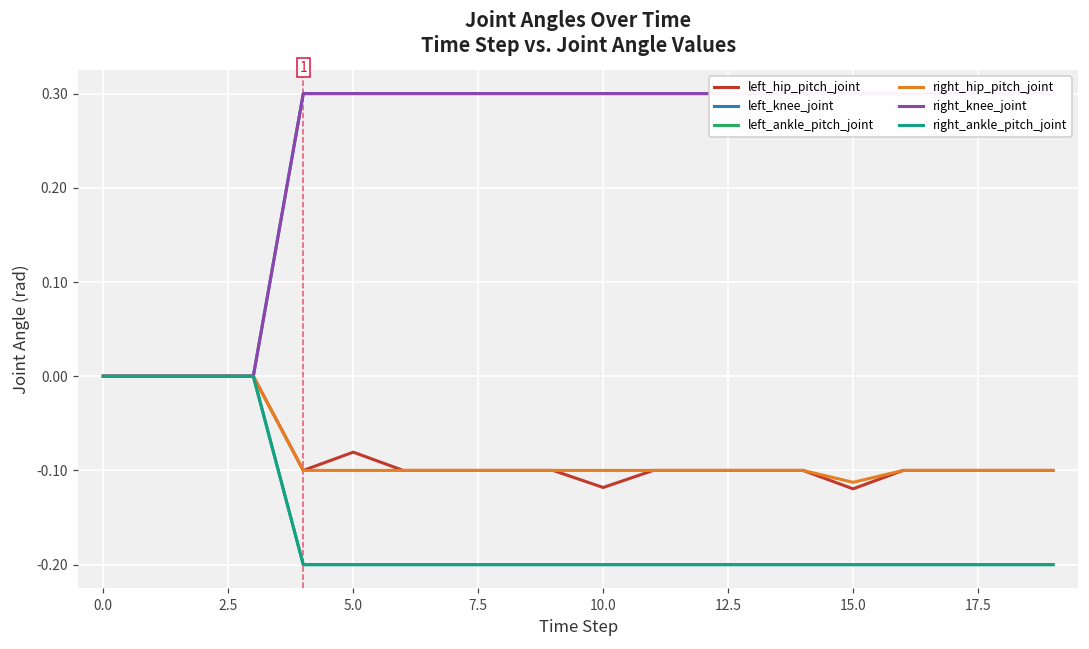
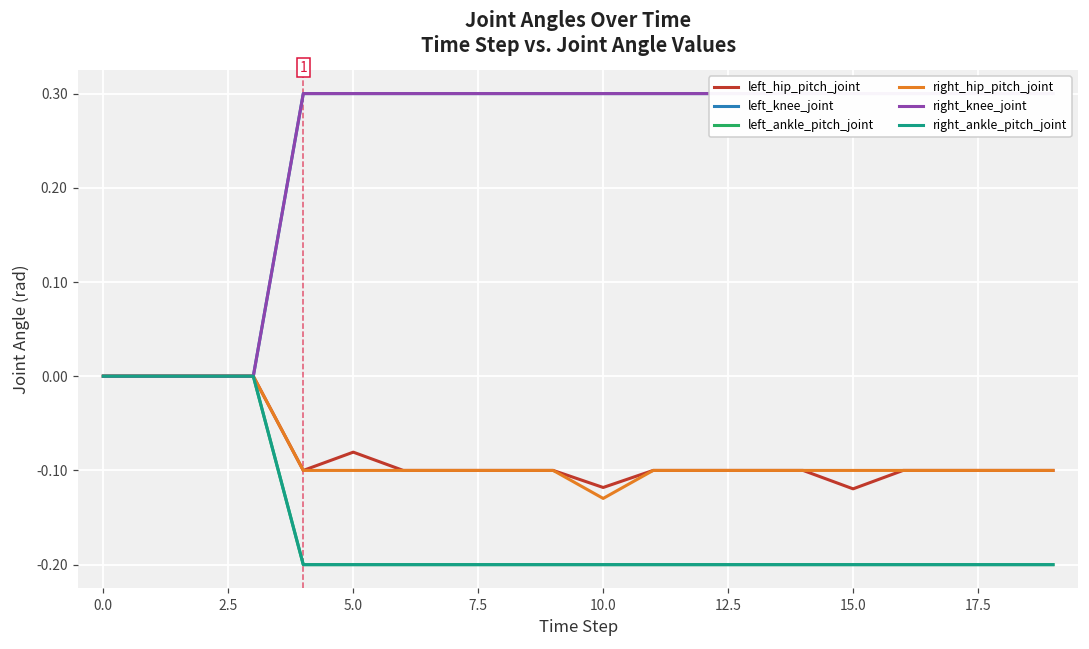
  {
    "left_hip_pitch_joint": {
      "5.0": -0.08,
      "10.0": -0.12,
      "15.0": -0.12
    },
    "right_knee_joint": {
      "5.0": 0.30,
      "10.0": 0.30
    },
    "right_ankle_pitch_joint": {
      "5.0": -0.20,
      "10.0": -0.20,
      "15.0": -0.20
    },
    "right_hip_pitch_joint": {
      "5.0": -0.10,
-     "10.0": -0.10,
-     "15.0": -0.11
+     "10.0": -0.13,
+     "15.0": -0.10
    }
  }
